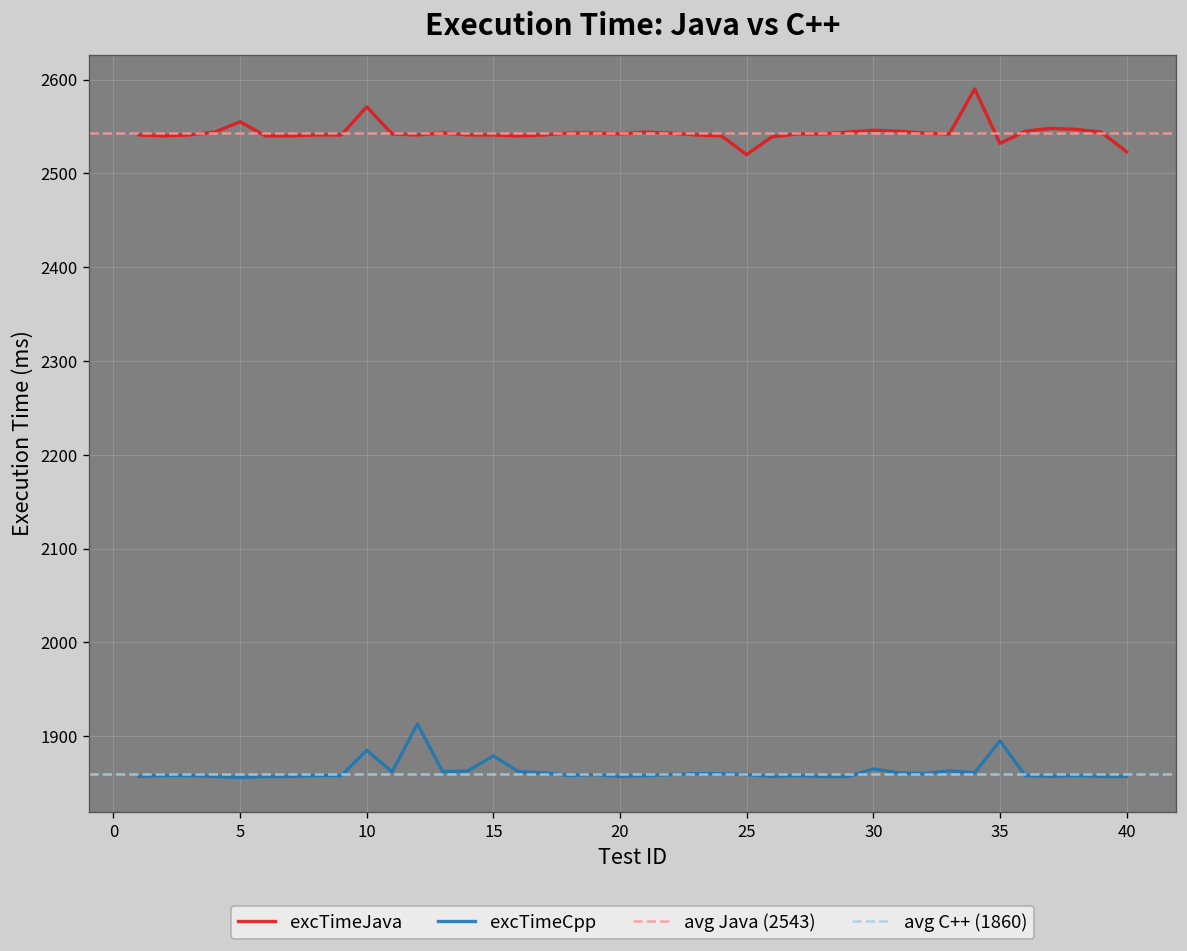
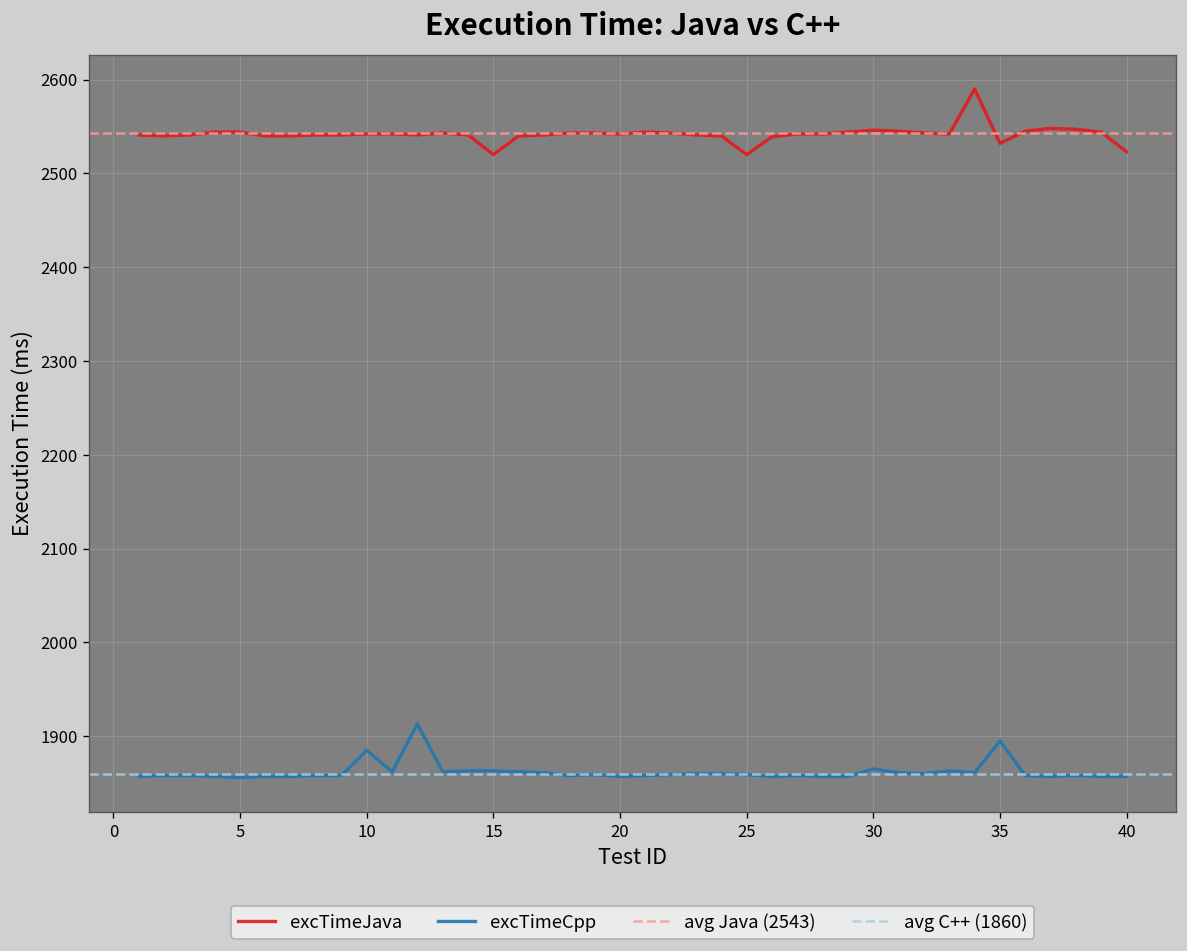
  {
    "excTimeJava": {
-     "5": 2560,
-     "10": 2570,
-     "15": 2540,
+     "5": 2540,
+     "10": 2540,
+     "15": 2520,
      "20": 2540,
      "25": 2520,
      "30": 2550,
      "35": 2530,
      "40": 2520
    },
    "excTimeCpp": {
      "5": 1860,
      "10": 1890,
-     "15": 1880,
+     "15": 1860,
      "20": 1860,
      "25": 1860,
      "30": 1870,
      "35": 1900,
      "40": 1860
    }
  }
